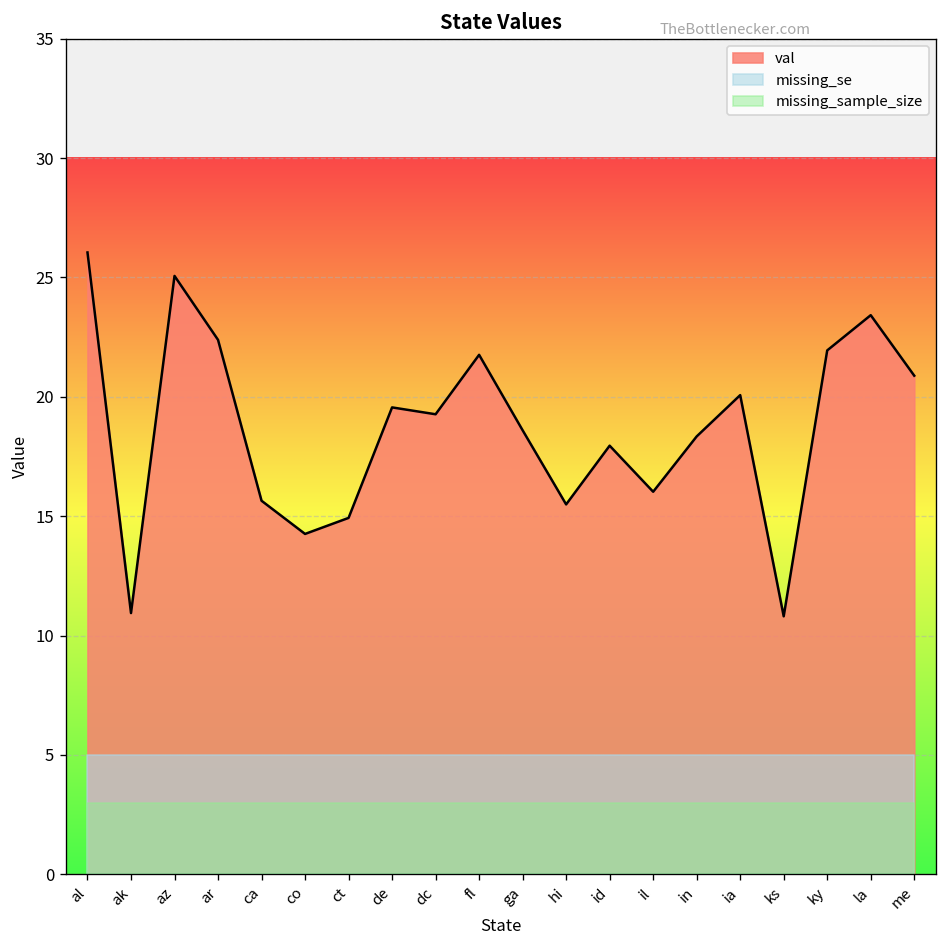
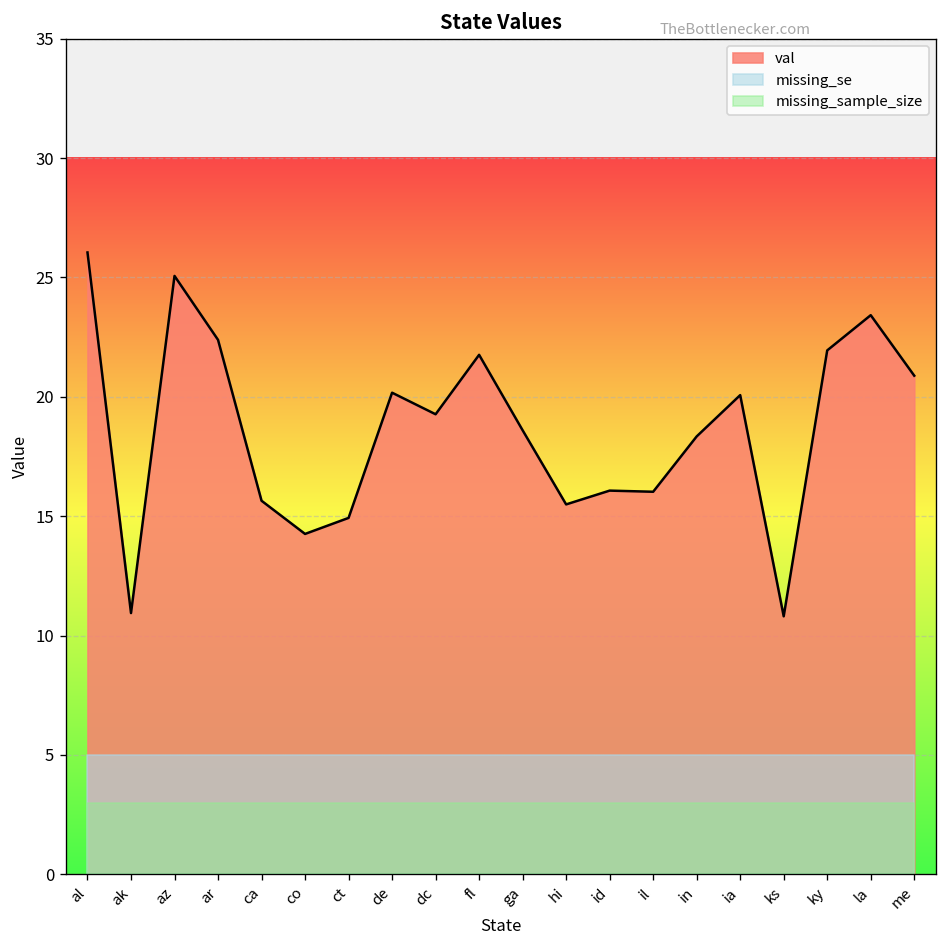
  {
    "val": {
      "al": 26.0,
      "ak": 10.9,
      "az": 25.1,
      "ar": 22.4,
      "ca": 15.6,
      "co": 14.3,
      "ct": 14.9,
-     "de": 19.6,
+     "de": 20.2,
      "dc": 19.3,
      "fl": 21.8,
      "ga": 18.6,
      "hi": 15.5,
-     "id": 18.0,
+     "id": 16.1,
      "il": 16.0,
      "in": 18.3,
      "ia": 20.1,
      "ks": 10.8,
      "ky": 21.9,
      "la": 23.4,
      "me": 20.9
    },
    "missing_se": {
      "al": 5.0,
      "ak": 5.0,
      "az": 5.0,
      "ar": 5.0,
      "ca": 5.0,
      "co": 5.0,
      "ct": 5.0,
      "de": 5.0,
      "dc": 5.0,
      "fl": 5.0,
      "ga": 5.0,
      "hi": 5.0,
      "id": 5.0,
      "il": 5.0,
      "in": 5.0,
      "ia": 5.0,
      "ks": 5.0,
      "ky": 5.0,
      "la": 5.0,
      "me": 5.0
    },
    "missing_sample_size": {
      "al": 3.0,
      "ak": 3.0,
      "az": 3.0,
      "ar": 3.0,
      "ca": 3.0,
      "co": 3.0,
      "ct": 3.0,
      "de": 3.0,
      "dc": 3.0,
      "fl": 3.0,
      "ga": 3.0,
      "hi": 3.0,
      "id": 3.0,
      "il": 3.0,
      "in": 3.0,
      "ia": 3.0,
      "ks": 3.0,
      "ky": 3.0,
      "la": 3.0,
      "me": 3.0
    }
  }
